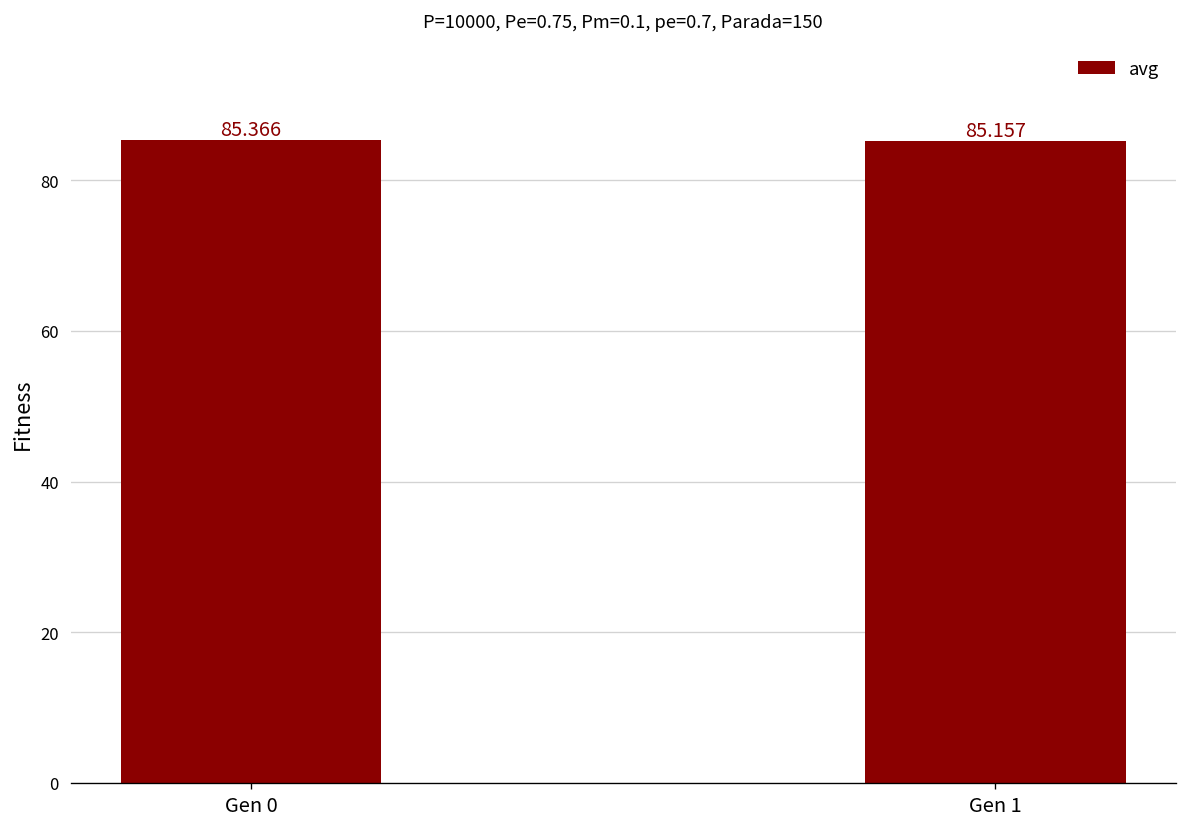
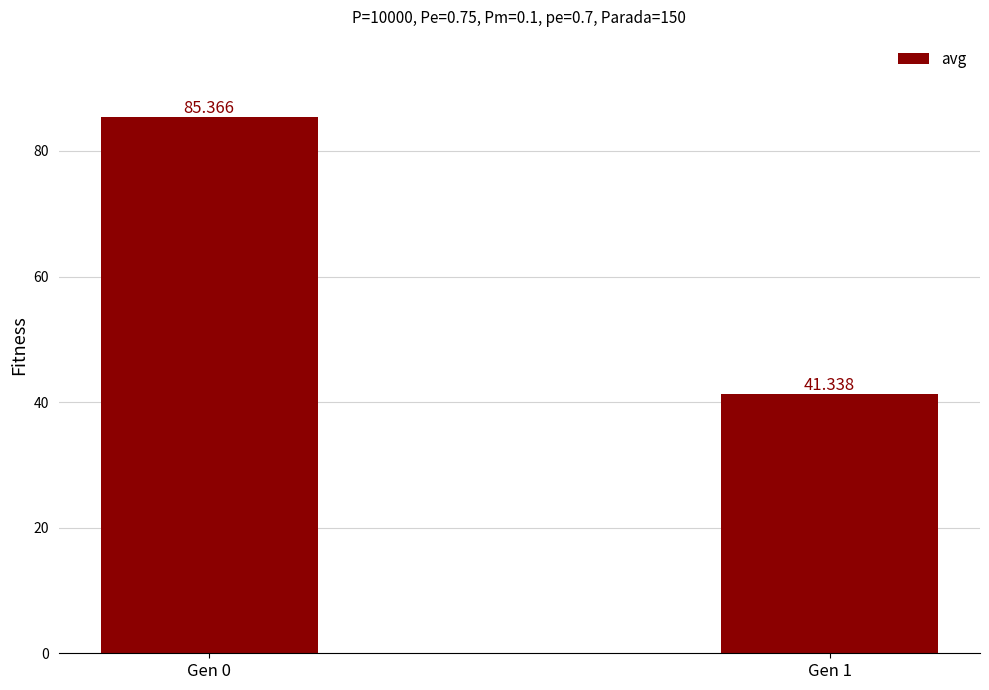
  {
    "Gen 0": 85.366,
-   "Gen 1": 85.157
+   "Gen 1": 41.338
  }
